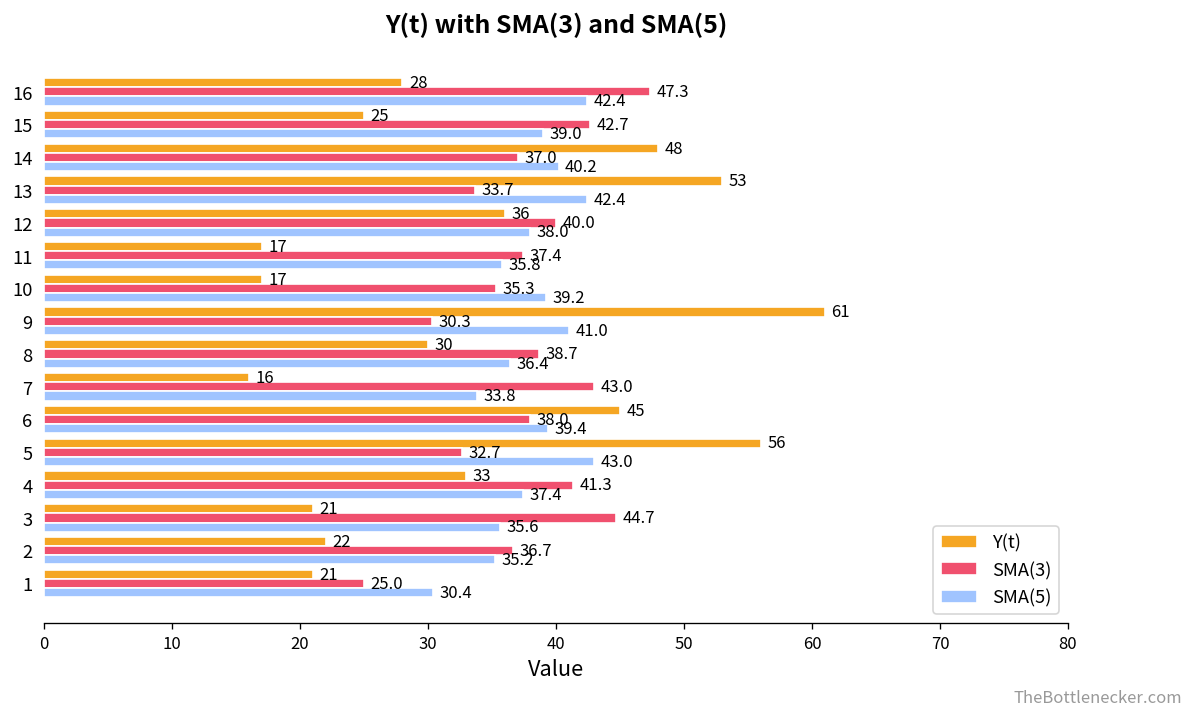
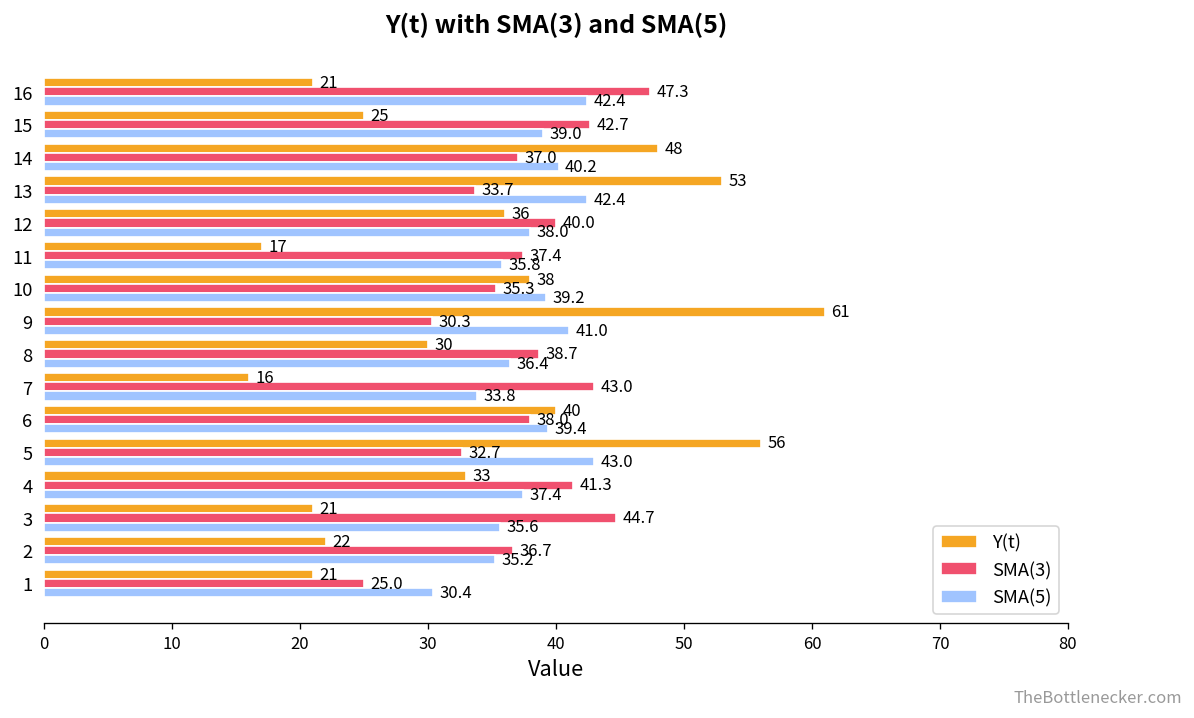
  {
    "Y(t)": {
-     "16": 28,
+     "16": 21,
      "15": 25,
      "14": 48,
      "13": 53,
      "12": 36,
      "11": 17,
-     "10": 17,
+     "10": 38,
      "9": 61,
      "8": 30,
      "7": 16,
-     "6": 45,
+     "6": 40,
      "5": 56,
      "4": 33,
      "3": 21,
      "2": 22,
      "1": 21
    },
    "SMA(3)": {
      "16": 47.3,
      "15": 42.7,
      "14": 37.0,
      "13": 33.7,
      "12": 40.0,
      "10": 35.3,
      "9": 30.3,
      "8": 38.7,
      "7": 43.0,
      "5": 32.7,
      "4": 41.3,
      "3": 44.7,
      "1": 25.0
    },
    "SMA(5)": {
      "16": 42.4,
      "15": 39.0,
      "14": 40.2,
      "13": 42.4,
      "12": 38.0,
      "10": 39.2,
      "9": 41.0,
      "8": 36.4,
      "7": 33.8,
      "5": 43.0,
      "4": 37.4,
      "3": 35.6,
      "1": 30.4
    }
  }
